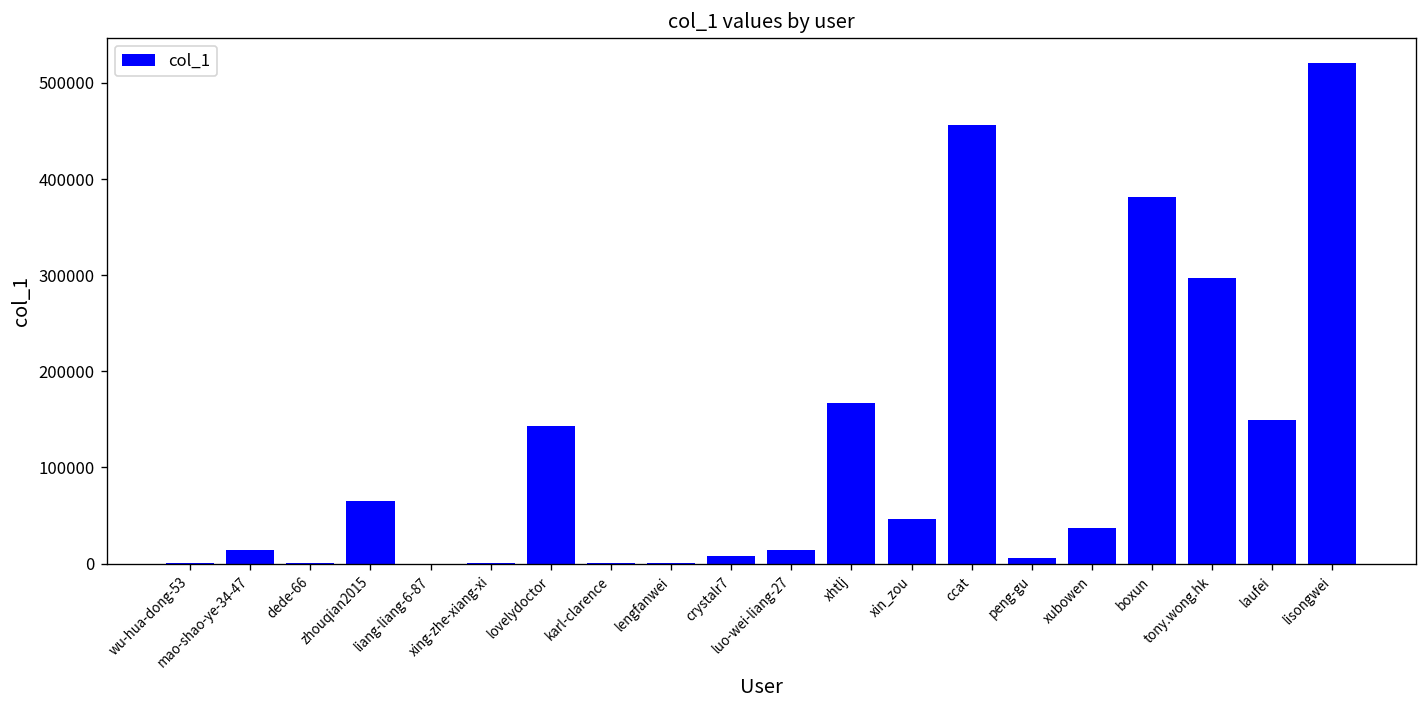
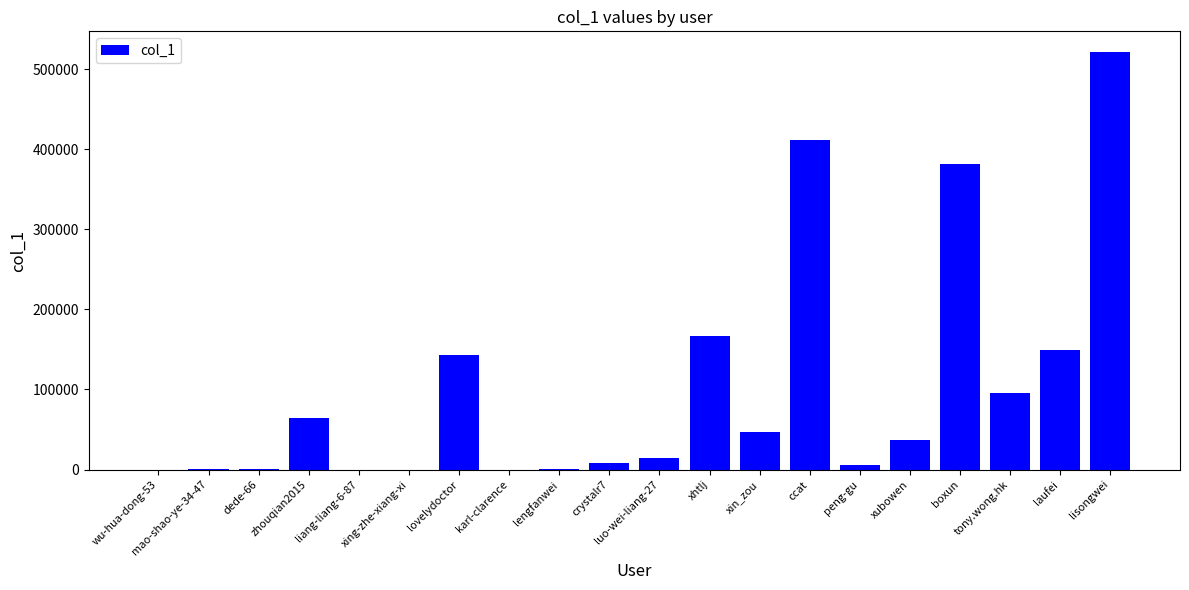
  {
-   "mao-shao-ye-34-47": 10000,
+   "mao-shao-ye-34-47": 0,
    "zhouqian2015": 60000,
    "lovelydoctor": 140000,
    "crystalr7": 10000,
    "luo-wei-liang-27": 10000,
    "xhtlj": 170000,
    "xin_zou": 50000,
-   "ccat": 460000,
+   "ccat": 410000,
    "peng-gu": 10000,
    "xubowen": 40000,
    "boxun": 380000,
-   "tony.wong.hk": 300000,
+   "tony.wong.hk": 100000,
    "laufei": 150000,
    "lisongwei": 520000
  }
